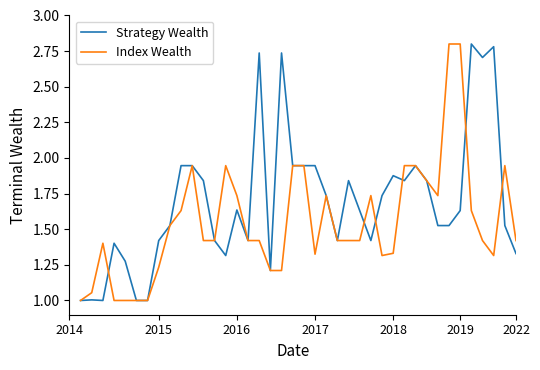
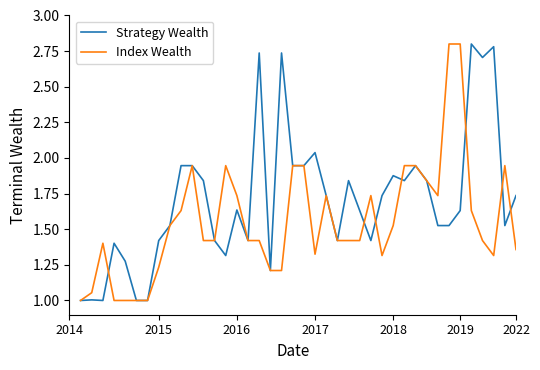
  {
    "Strategy Wealth": {
      "2015": 1.42,
      "2016": 1.64,
-     "2017": 1.95,
+     "2017": 2.04,
      "2018": 1.88,
      "2019": 1.63,
-     "2022": 1.33
+     "2022": 1.74
    },
    "Index Wealth": {
      "2015": 1.23,
      "2016": 1.74,
      "2017": 1.32,
-     "2018": 1.33,
+     "2018": 1.53,
      "2019": 2.80,
-     "2022": 1.42
+     "2022": 1.36
    }
  }
